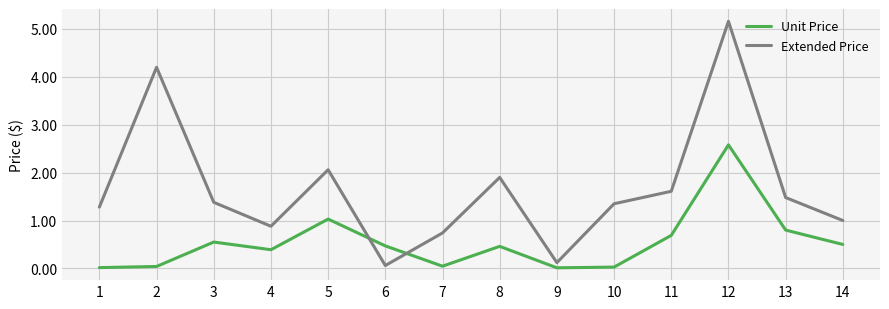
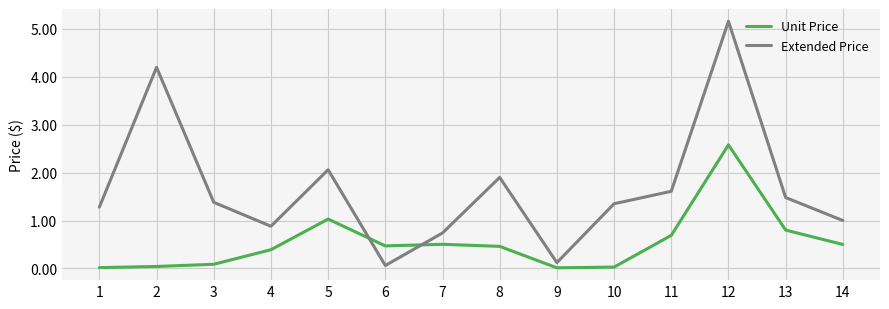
  {
    "Unit Price": {
      "1": 0.0,
      "2": 0.0,
-     "3": 0.6,
+     "3": 0.1,
      "4": 0.4,
      "5": 1.0,
      "6": 0.5,
-     "7": 0.0,
+     "7": 0.5,
      "8": 0.5,
      "9": 0.0,
      "10": 0.0,
      "11": 0.7,
      "12": 2.6,
      "13": 0.8,
      "14": 0.5
    },
    "Extended Price": {
      "1": 1.3,
      "2": 4.2,
      "3": 1.4,
      "4": 0.9,
      "5": 2.1,
      "6": 0.1,
      "7": 0.7,
      "8": 1.9,
      "9": 0.1,
      "10": 1.4,
      "11": 1.6,
      "12": 5.2,
      "13": 1.5,
      "14": 1.0
    }
  }
